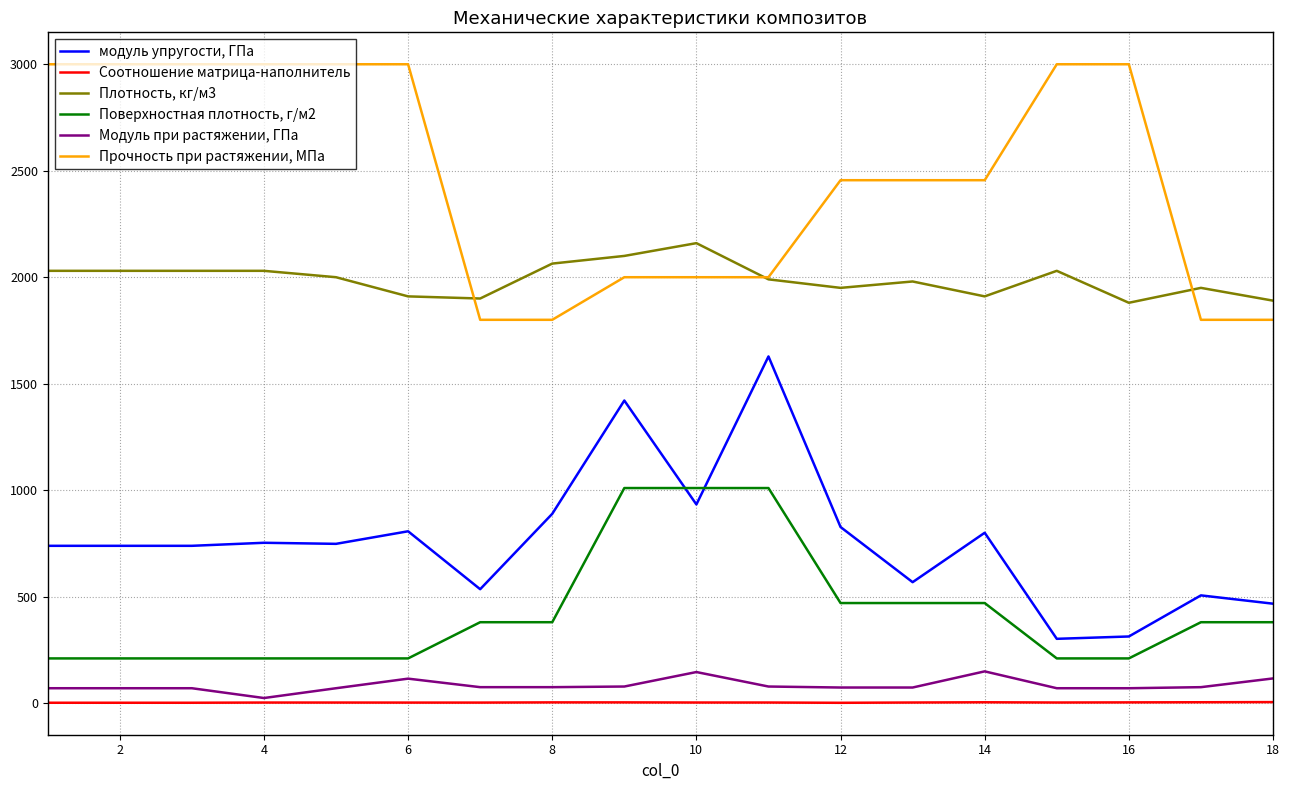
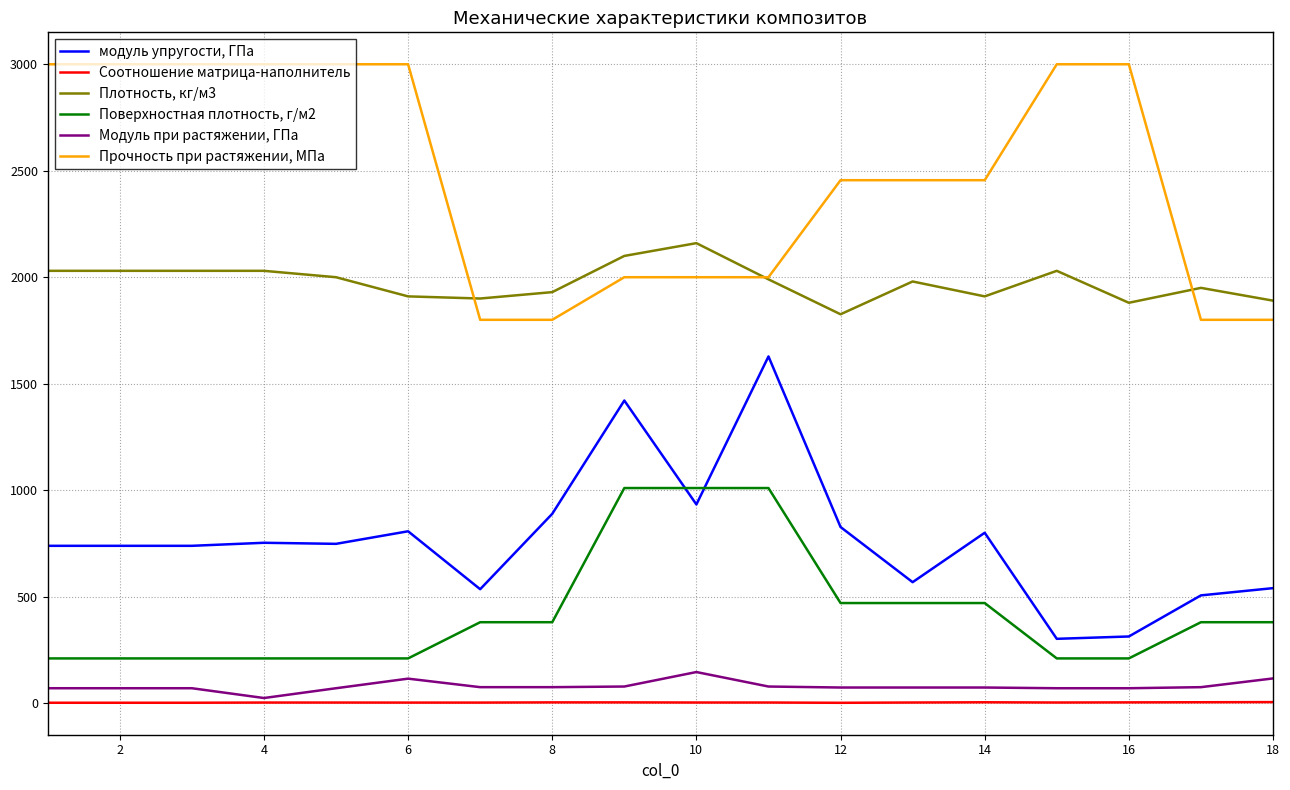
  {
    "модуль упругости, ГПа": {
      "4": 750,
      "6": 810,
      "8": 890,
      "10": 930,
      "12": 830,
      "14": 800,
      "16": 310,
-     "18": 470
+     "18": 540
    },
    "Соотношение матрица-наполнитель": {
      "4": 0,
      "6": 0,
      "8": 0,
      "10": 0,
      "12": 0,
      "14": 0,
      "16": 0,
      "18": 0
    },
    "Плотность, кг/м3": {
      "4": 2030,
      "6": 1910,
-     "8": 2060,
+     "8": 1930,
      "10": 2160,
-     "12": 1950,
+     "12": 1830,
      "14": 1910,
      "16": 1880,
      "18": 1890
    },
    "Поверхностная плотность, г/м2": {
      "4": 210,
      "6": 210,
      "8": 380,
      "10": 1010,
      "12": 470,
      "14": 470,
      "16": 210,
      "18": 380
    },
    "Модуль при растяжении, ГПа": {
      "4": 20,
      "6": 120,
      "8": 80,
      "10": 150,
      "12": 70,
-     "14": 150,
+     "14": 70,
      "16": 70,
      "18": 120
    },
    "Прочность при растяжении, МПа": {
      "6": 3000,
      "8": 1800,
      "10": 2000,
      "12": 2460,
      "14": 2460,
      "16": 3000,
      "18": 1800
    }
  }
